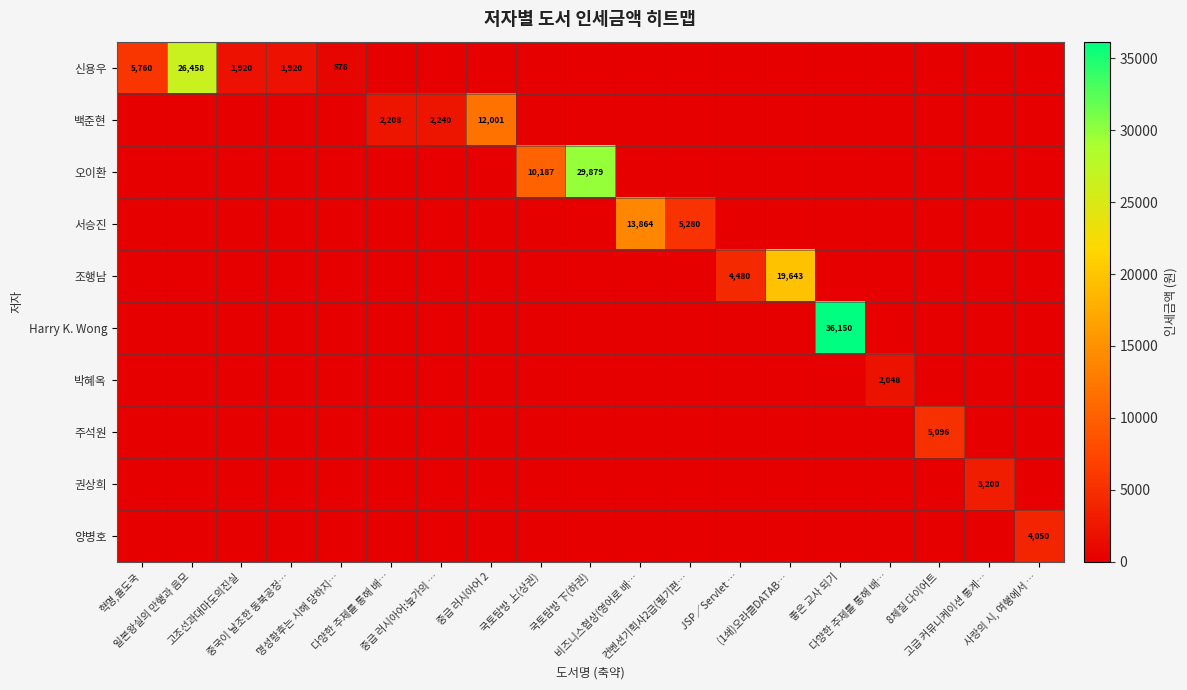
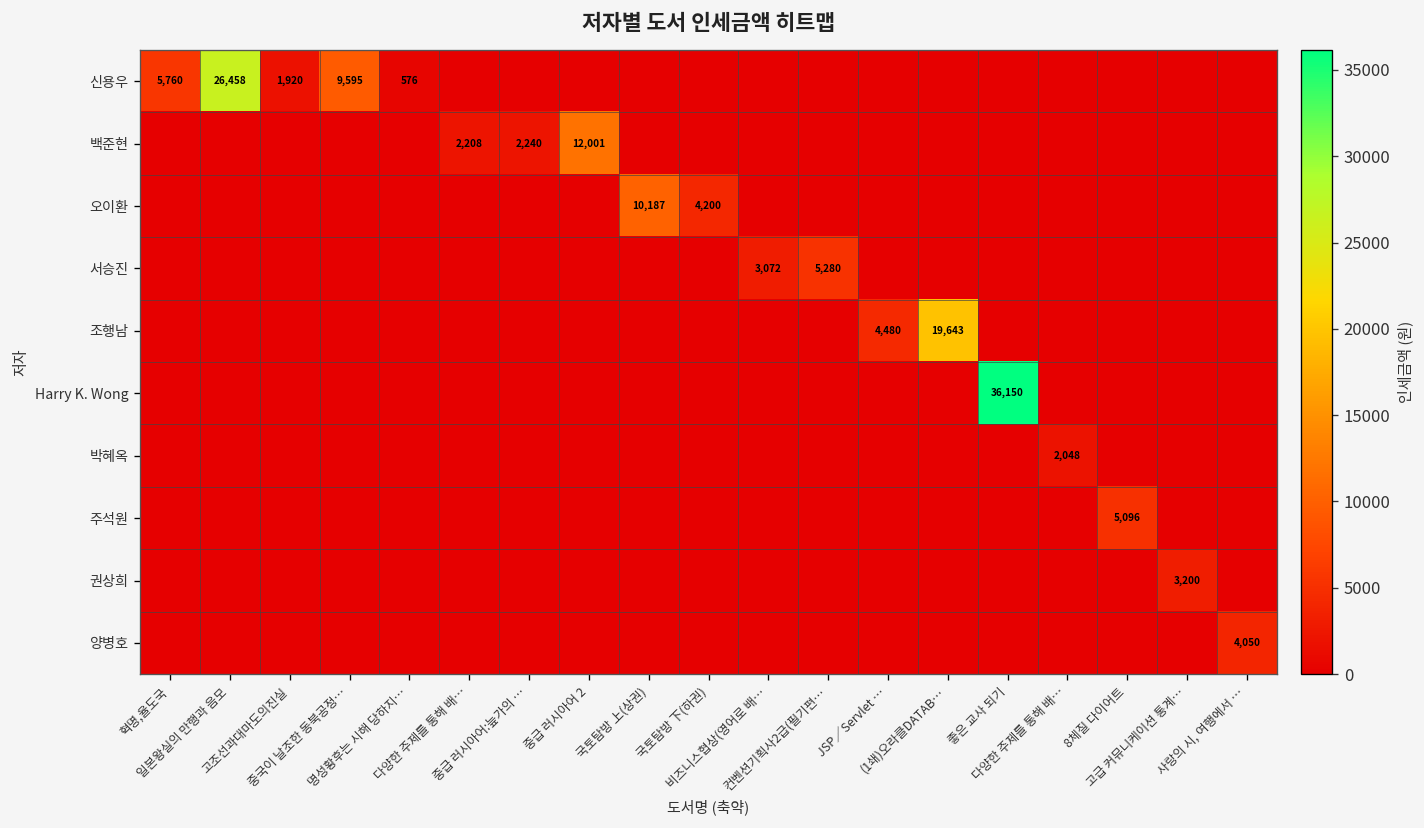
  {
    "신용우": {
      "혁명,율도국": "5,760",
      "일본왕실의 만행과 음모": "26,458",
      "고조선과대마도의진실": "1,920",
-     "중국이 날조한 동북공정…": "1,920",
+     "중국이 날조한 동북공정…": "9,595",
      "명성황후는 시해 당하지…": "576"
    },
    "백준현": {
      "중급 러시아어:늪가의 …": "2,240",
      "중급 러시아어 2": "12,001"
    },
    "오이환": {
      "국토탐방 上(상권)": "10,187",
-     "국토탐방 下(하권)": "29,879"
+     "국토탐방 下(하권)": "4,200"
    },
    "서승진": {
-     "비즈니스협상(영어로 배…": "13,864",
+     "비즈니스협상(영어로 배…": "3,072",
      "컨벤션기획사2급(필기편…": "5,280"
    },
    "조행남": {
      "JSP／Servlet …": "4,480",
      "(1쇄)오라클DATAB…": "19,643"
    },
    "Harry K. Wong": {
      "좋은 교사 되기": "36,150"
    },
    "주석원": {
      "8체질 다이어트": "5,096"
    },
    "권상희": {
      "고급 커뮤니케이션 통계…": "3,200"
    },
    "양병호": {
      "사랑의 시, 여행에서 …": "4,050"
    }
  }
